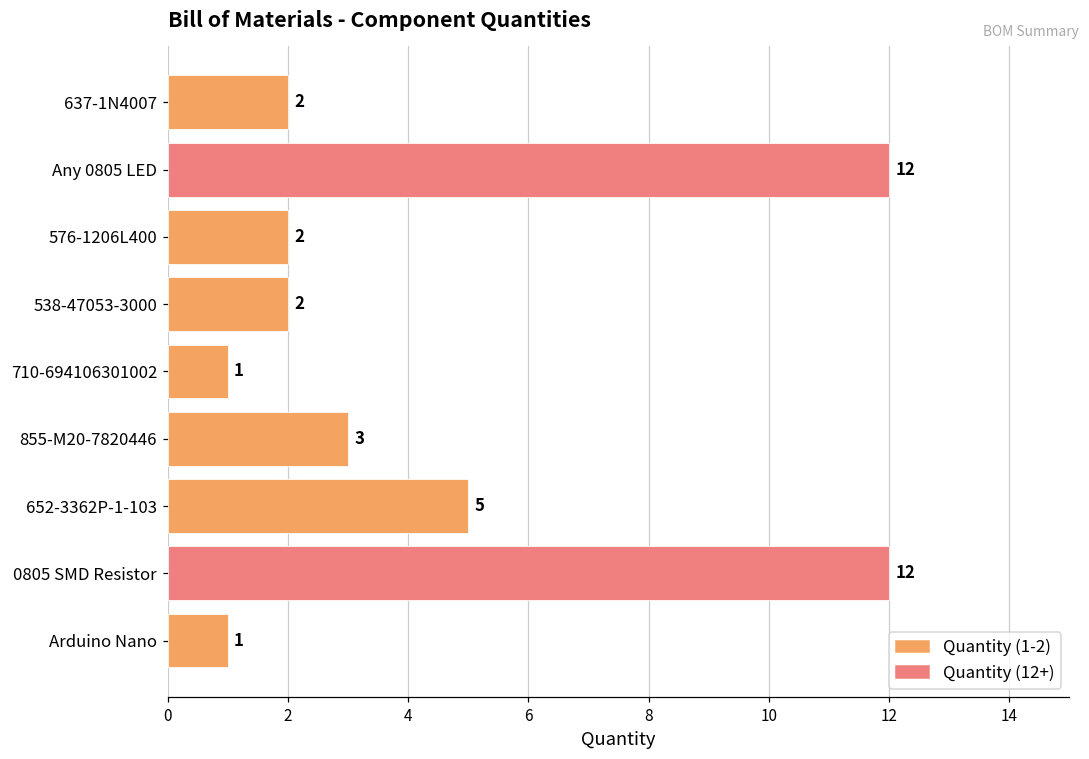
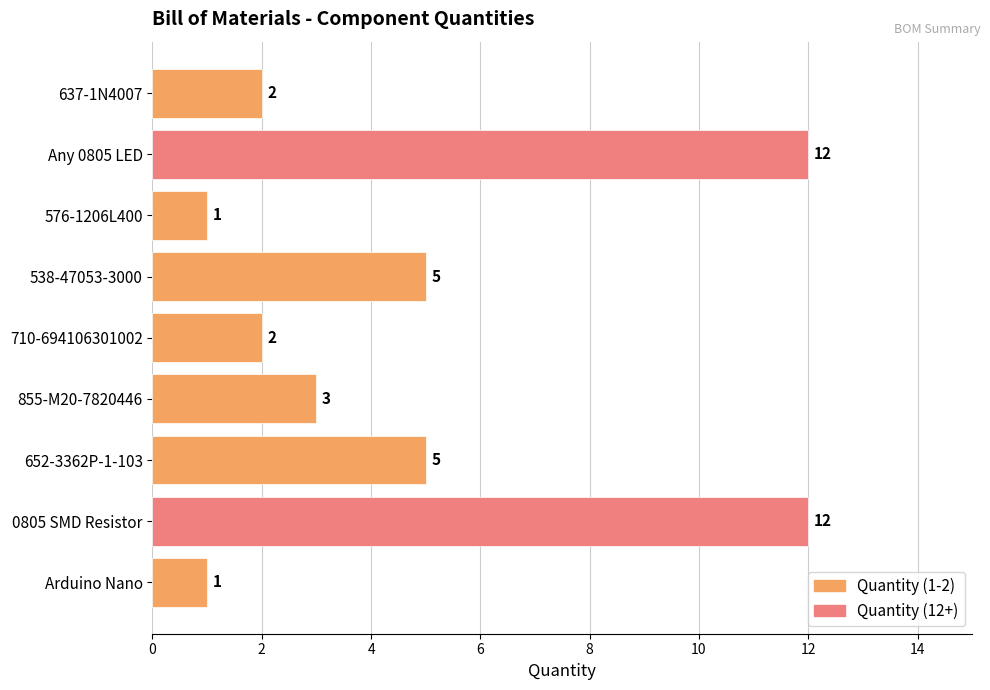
  {
    "637-1N4007": 2,
    "Any 0805 LED": 12,
-   "576-1206L400": 2,
-   "538-47053-3000": 2,
-   "710-694106301002": 1,
+   "576-1206L400": 1,
+   "538-47053-3000": 5,
+   "710-694106301002": 2,
    "855-M20-7820446": 3,
    "652-3362P-1-103": 5,
    "0805 SMD Resistor": 12,
    "Arduino Nano": 1
  }
